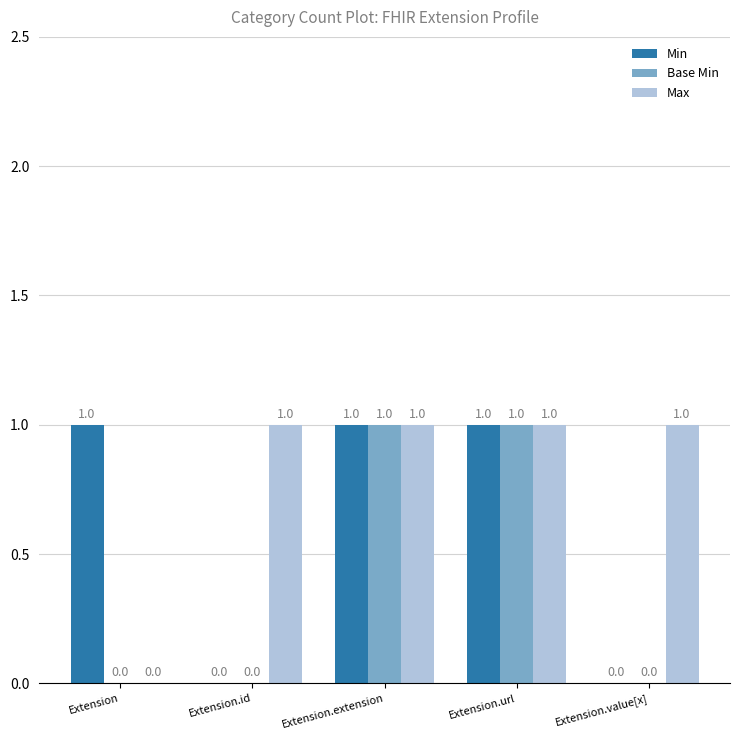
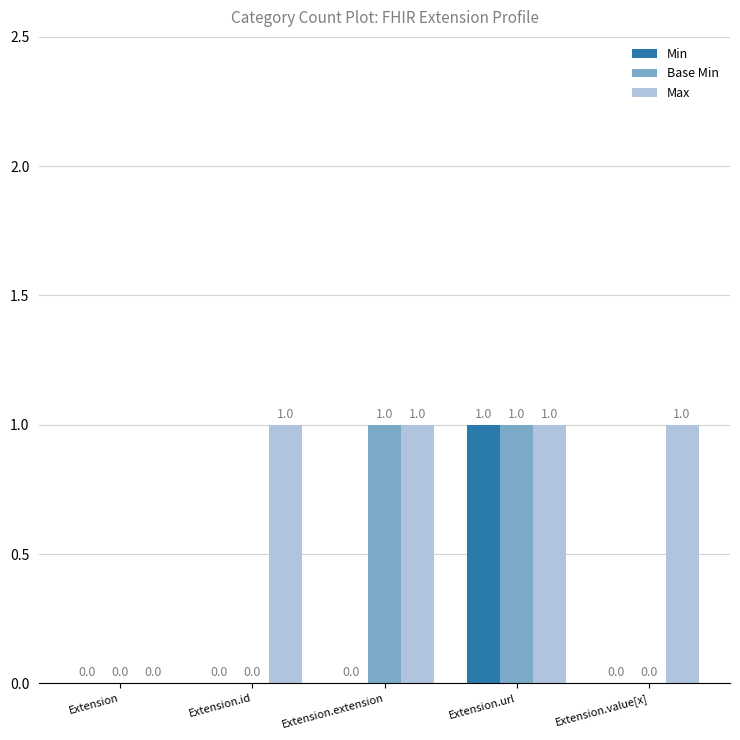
  {
    "Min": {
-     "Extension": 1.0,
+     "Extension": 0.0,
      "Extension.id": 0.0,
-     "Extension.extension": 1.0,
+     "Extension.extension": 0.0,
      "Extension.url": 1.0,
      "Extension.value[x]": 0.0
    },
    "Base Min": {
      "Extension": 0.0,
      "Extension.id": 0.0,
      "Extension.extension": 1.0,
      "Extension.url": 1.0,
      "Extension.value[x]": 0.0
    },
    "Max": {
      "Extension": 0.0,
      "Extension.id": 1.0,
      "Extension.extension": 1.0,
      "Extension.url": 1.0,
      "Extension.value[x]": 1.0
    }
  }
